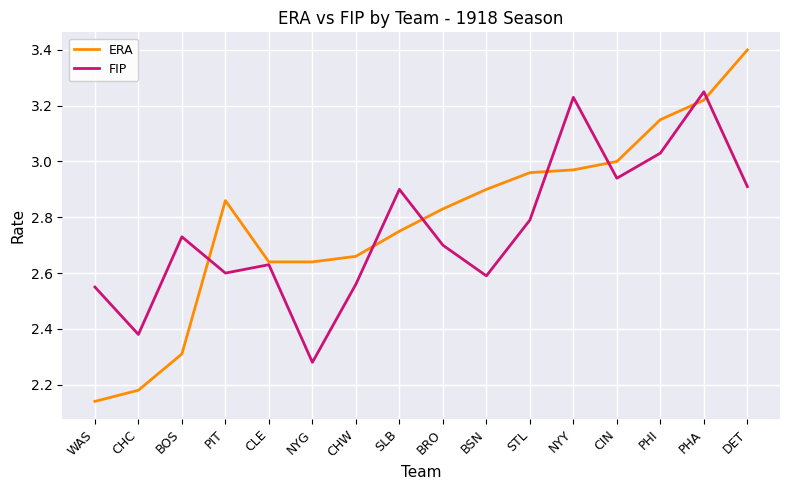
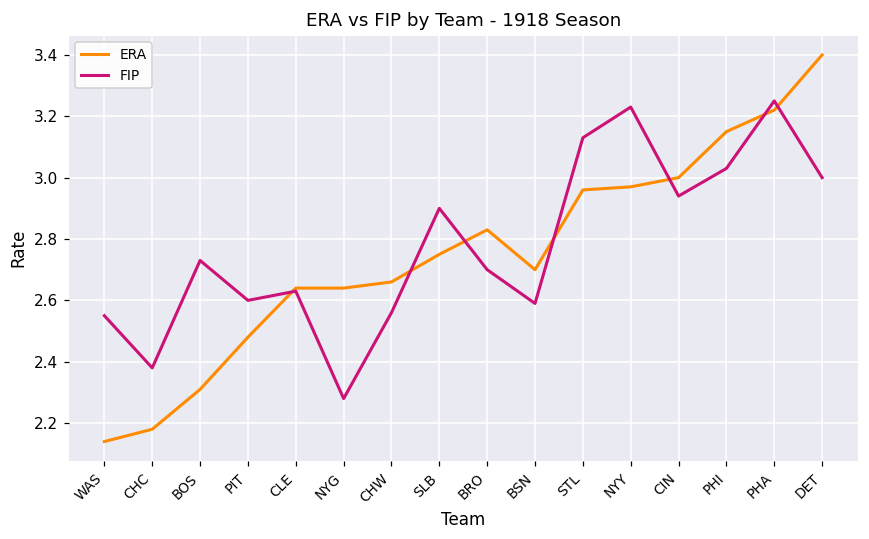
  {
    "ERA": {
      "WAS": 2.14,
      "CHC": 2.18,
      "BOS": 2.31,
-     "PIT": 2.86,
+     "PIT": 2.48,
      "CLE": 2.64,
      "NYG": 2.64,
      "CHW": 2.66,
      "SLB": 2.75,
      "BRO": 2.83,
-     "BSN": 2.9,
+     "BSN": 2.7,
      "STL": 2.96,
      "NYY": 2.97,
      "CIN": 3.00,
      "PHI": 3.15,
      "PHA": 3.22,
      "DET": 3.40
    },
    "FIP": {
      "WAS": 2.55,
      "CHC": 2.38,
      "BOS": 2.73,
      "PIT": 2.60,
      "CLE": 2.63,
      "NYG": 2.28,
      "CHW": 2.56,
      "SLB": 2.90,
      "BRO": 2.70,
      "BSN": 2.59,
-     "STL": 2.79,
+     "STL": 3.13,
      "NYY": 3.23,
      "CIN": 2.94,
      "PHI": 3.03,
      "PHA": 3.25,
-     "DET": 2.91
+     "DET": 3.00
    }
  }
